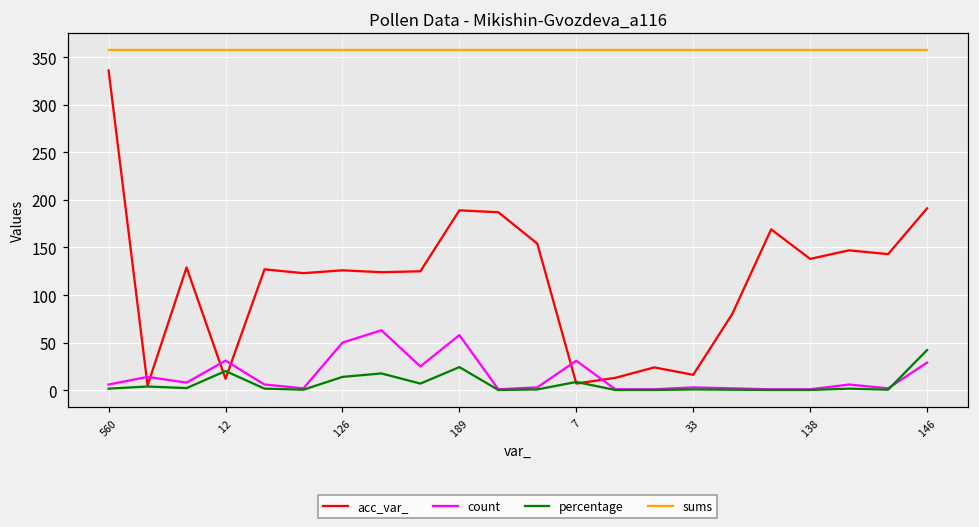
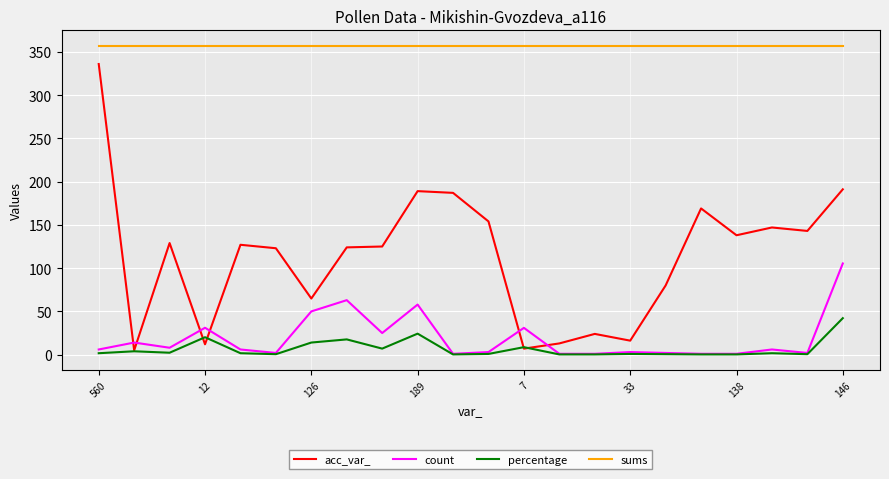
  {
    "acc_var_": {
      "560": 340,
      "12": 10,
-     "126": 130,
+     "126": 60,
      "189": 190,
      "33": 20,
      "138": 140,
      "146": 190
    },
    "count": {
      "560": 10,
      "12": 30,
      "126": 50,
      "189": 60,
-     "146": 30
+     "146": 110
    },
    "percentage": {
      "560": 0,
      "12": 20,
      "126": 10,
      "189": 20,
      "146": 40
    },
    "sums": {
      "560": 360,
      "12": 360,
      "126": 360,
      "189": 360,
      "33": 360,
      "138": 360,
      "146": 360
    }
  }
